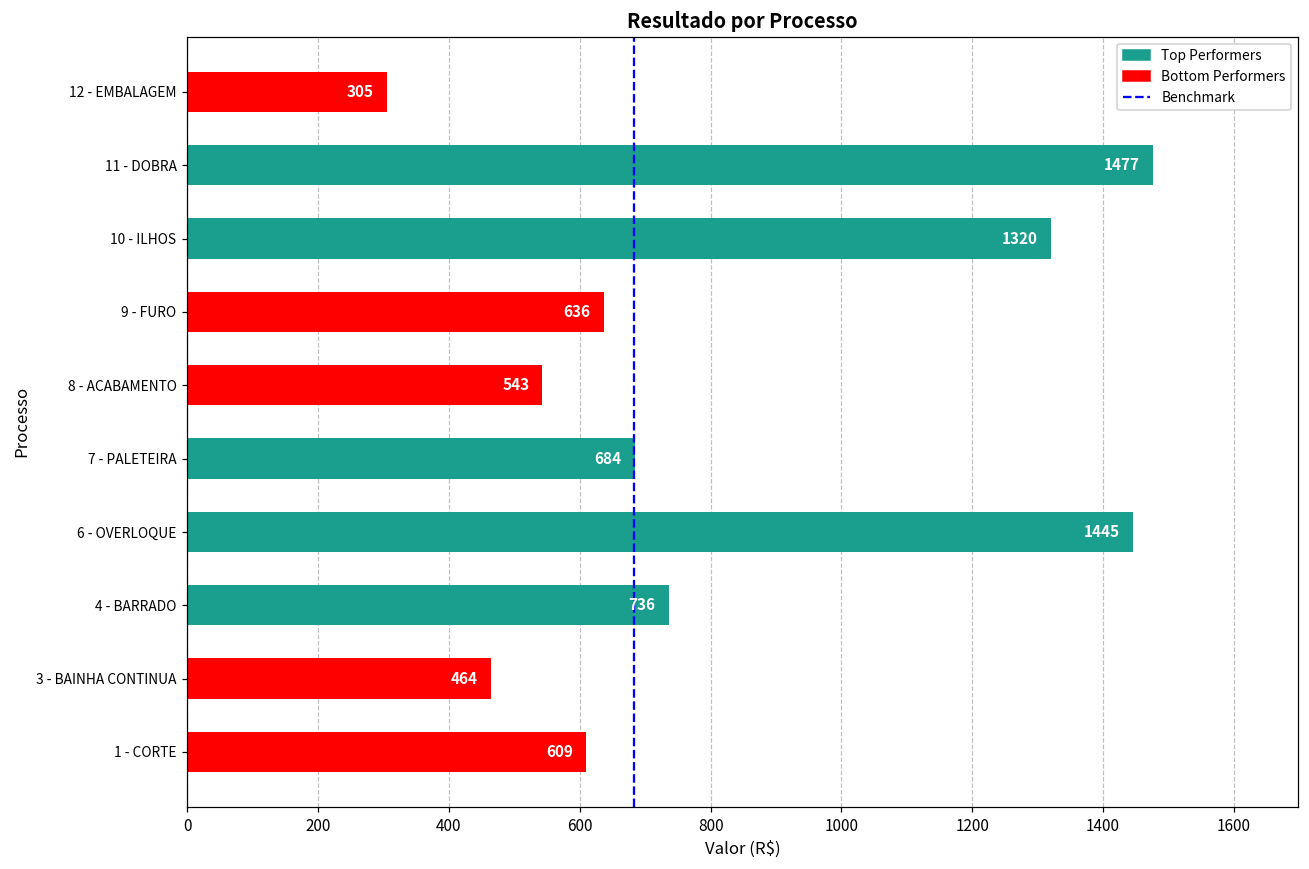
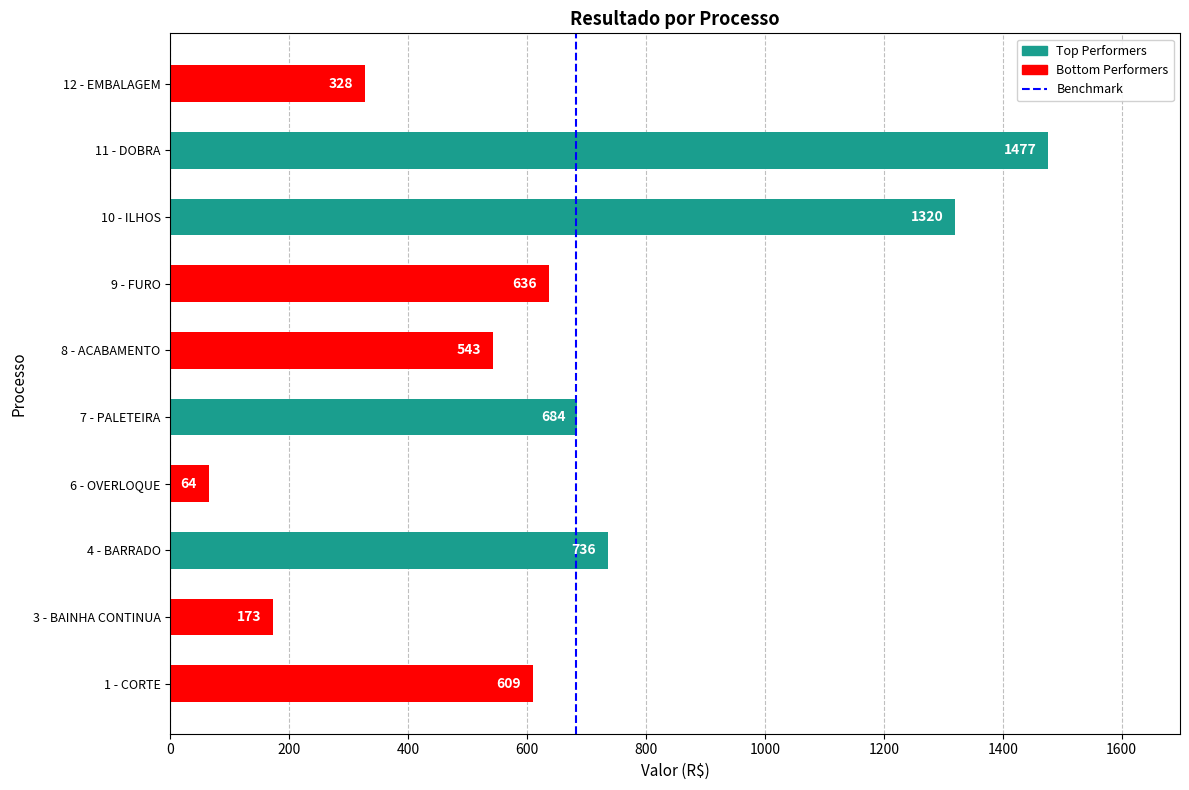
  {
-   "12 - EMBALAGEM": 305,
+   "12 - EMBALAGEM": 328,
    "11 - DOBRA": 1477,
    "10 - ILHOS": 1320,
    "9 - FURO": 636,
    "8 - ACABAMENTO": 543,
    "7 - PALETEIRA": 684,
-   "6 - OVERLOQUE": 1445,
+   "6 - OVERLOQUE": 64,
    "4 - BARRADO": 736,
-   "3 - BAINHA CONTINUA": 464,
+   "3 - BAINHA CONTINUA": 173,
    "1 - CORTE": 609
  }
